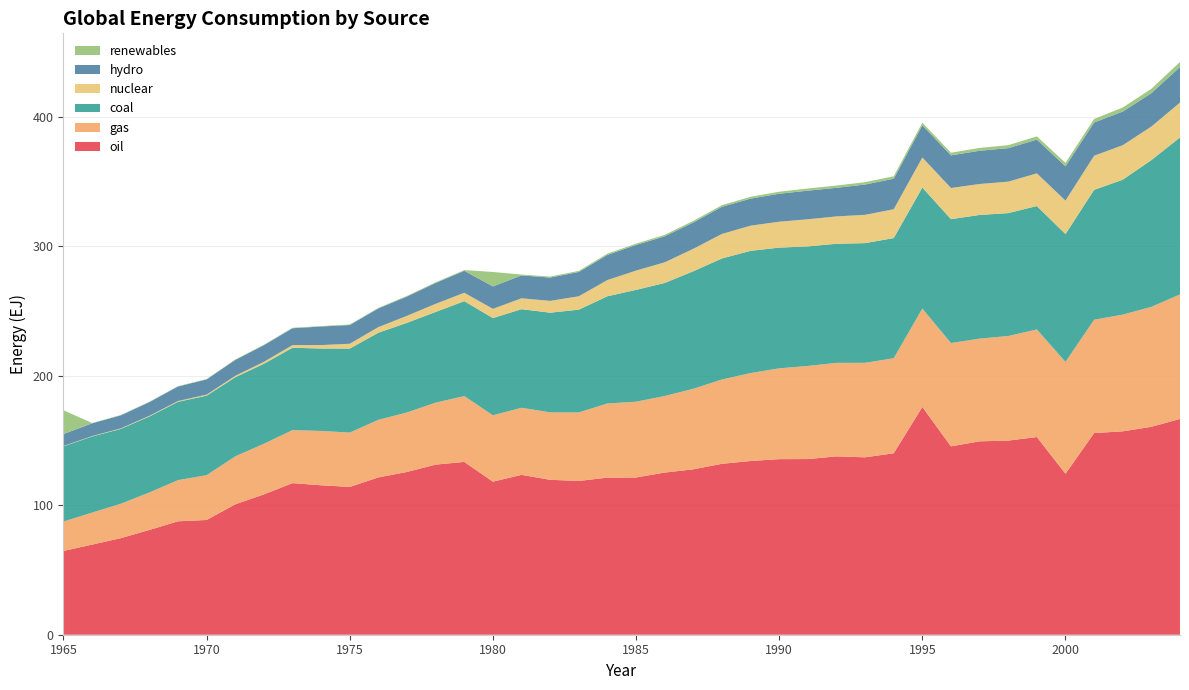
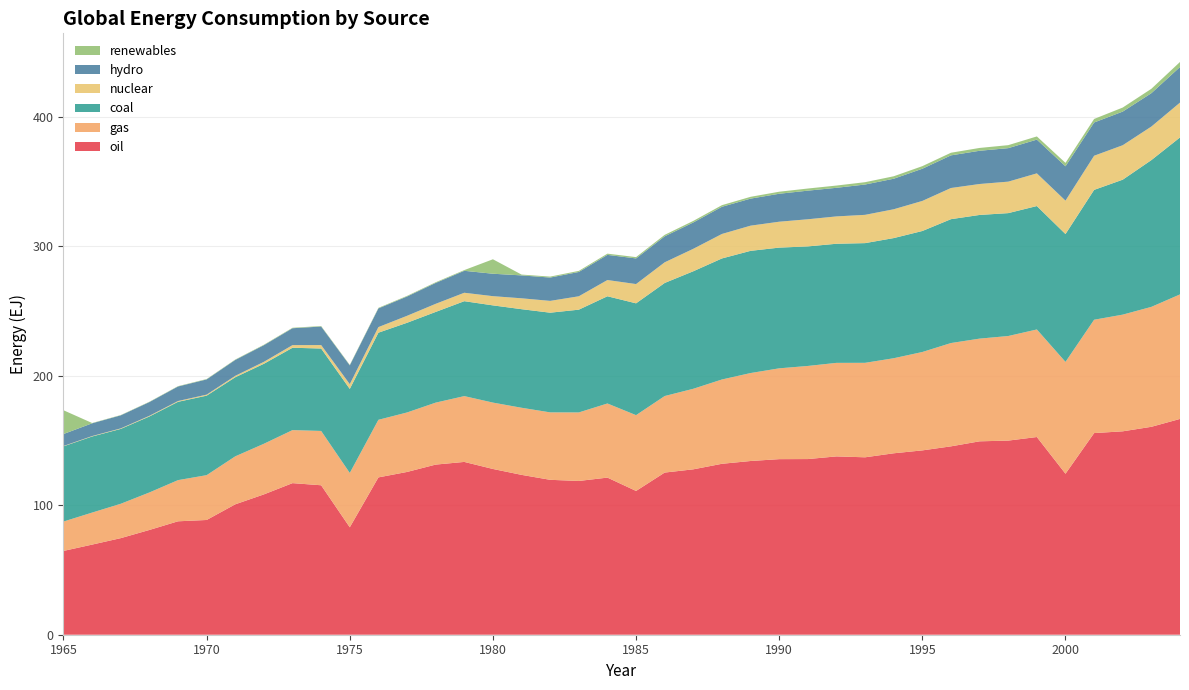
  {
    "oil": {
      "1965": 65,
      "1970": 89,
-     "1975": 114,
-     "1980": 118,
-     "1985": 121,
+     "1975": 83,
+     "1980": 128,
+     "1985": 111,
      "1990": 136,
-     "1995": 176,
+     "1995": 142,
      "2000": 124
    },
    "renewables": {
      "1965": 18,
      "1980": 11,
      "2000": 3
    }
  }
